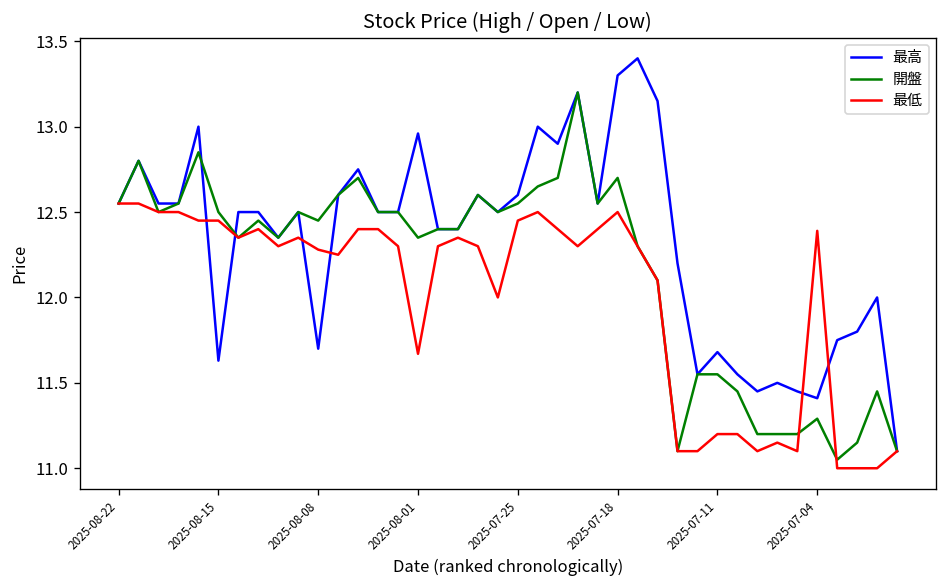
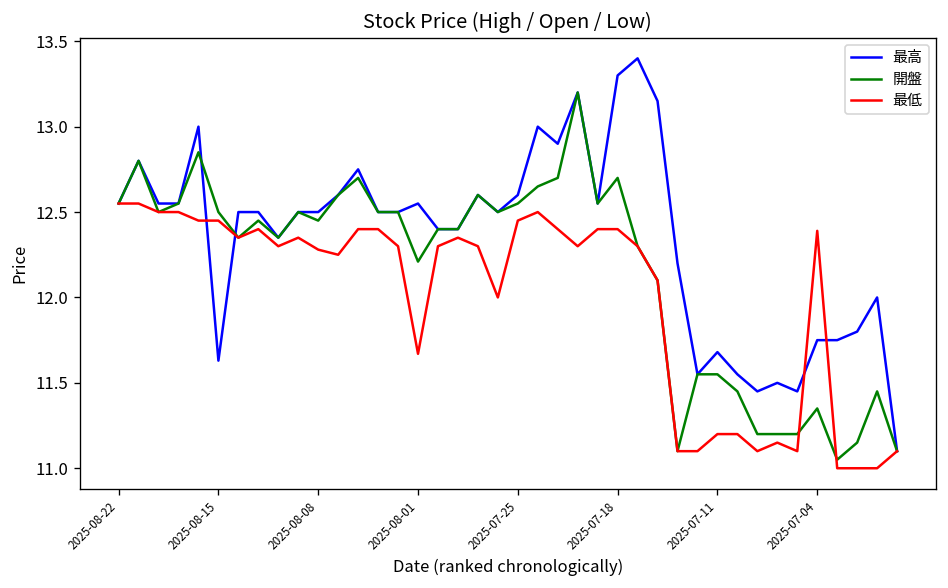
  {
    "最高": {
      "2025-08-15": 11.63,
-     "2025-08-08": 11.7,
-     "2025-08-01": 12.96,
+     "2025-08-08": 12.5,
+     "2025-08-01": 12.55,
      "2025-07-25": 12.60,
      "2025-07-18": 13.30,
      "2025-07-11": 11.68,
-     "2025-07-04": 11.41
+     "2025-07-04": 11.75
    },
    "開盤": {
      "2025-08-15": 12.50,
      "2025-08-08": 12.45,
-     "2025-08-01": 12.35,
+     "2025-08-01": 12.21,
      "2025-07-25": 12.55,
      "2025-07-18": 12.70,
      "2025-07-11": 11.55,
-     "2025-07-04": 11.29
+     "2025-07-04": 11.35
    },
    "最低": {
      "2025-08-15": 12.45,
      "2025-08-08": 12.28,
      "2025-08-01": 11.67,
      "2025-07-25": 12.45,
-     "2025-07-18": 12.5,
+     "2025-07-18": 12.4,
      "2025-07-11": 11.2,
      "2025-07-04": 12.4
    }
  }
